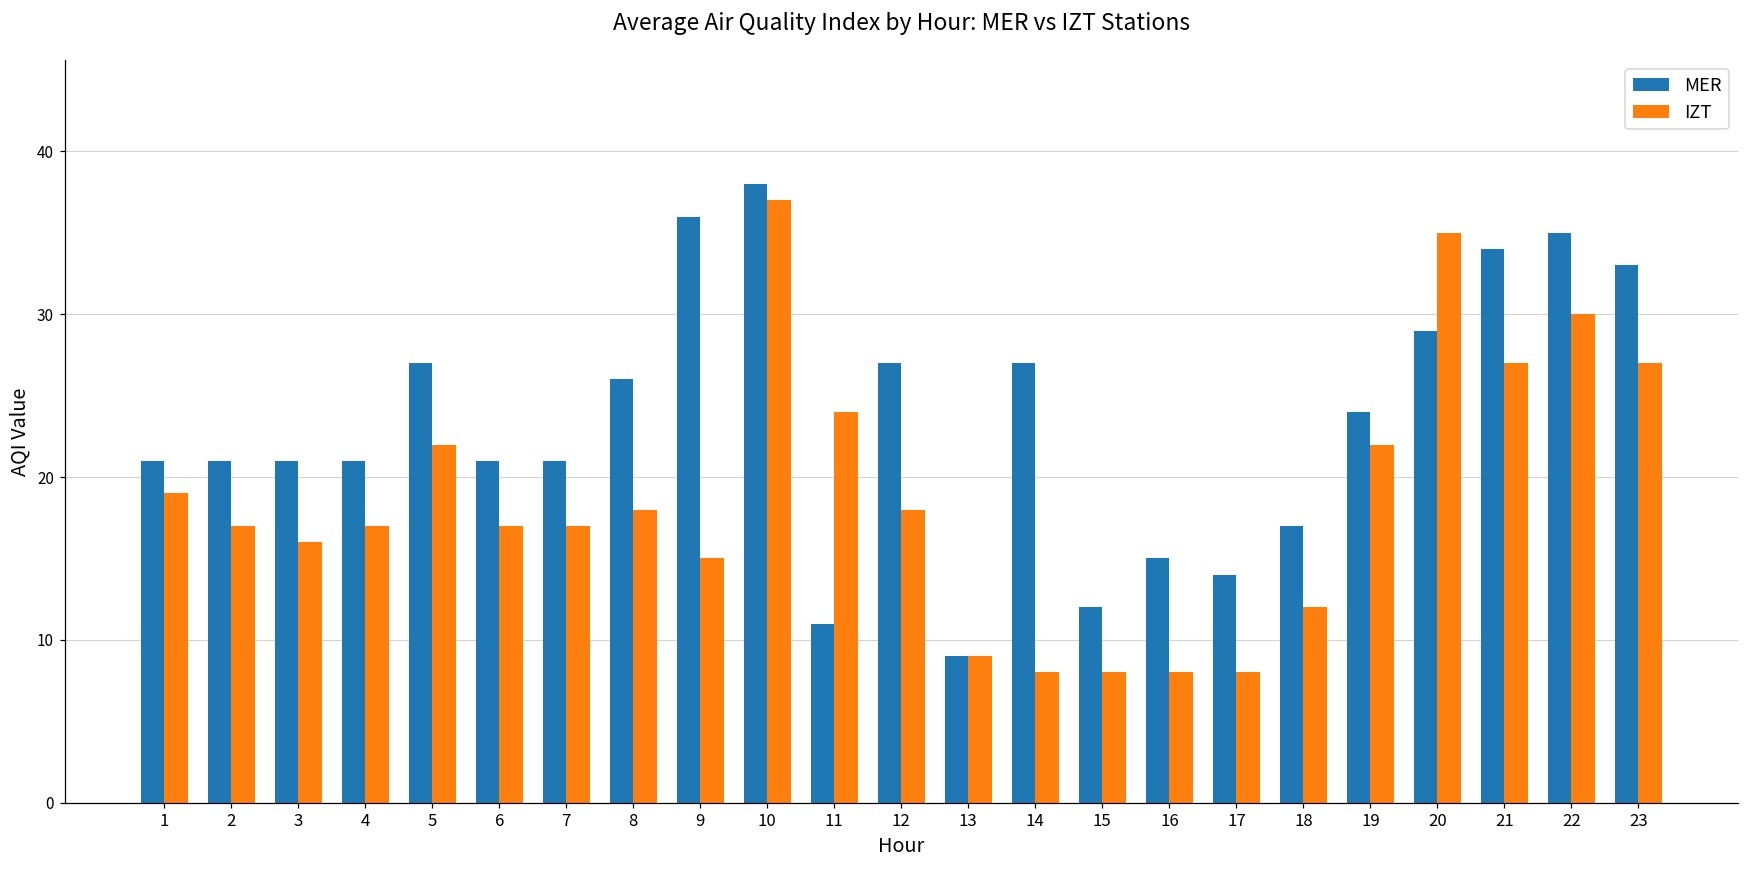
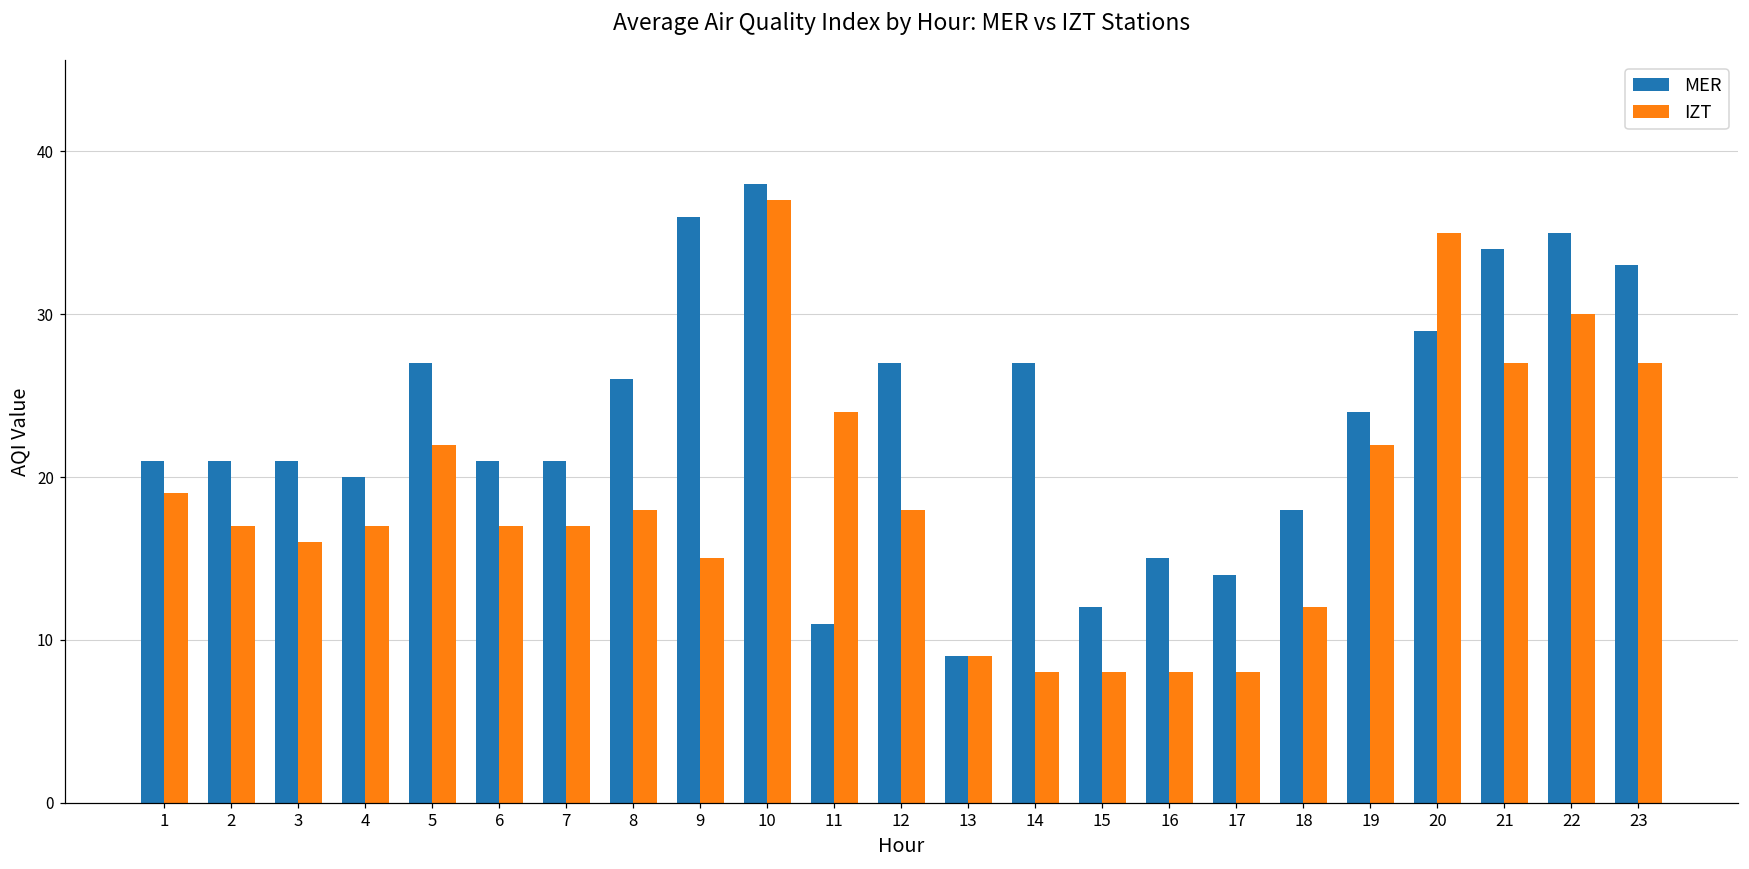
  {
    "MER": {
      "1": 21,
      "2": 21,
      "3": 21,
-     "4": 21,
+     "4": 20,
      "5": 27,
      "6": 21,
      "7": 21,
      "8": 26,
      "9": 36,
      "10": 38,
      "11": 11,
      "12": 27,
      "13": 9,
      "14": 27,
      "15": 12,
      "16": 15,
      "17": 14,
-     "18": 17,
+     "18": 18,
      "19": 24,
      "20": 29,
      "21": 34,
      "22": 35,
      "23": 33
    },
    "IZT": {
      "1": 19,
      "2": 17,
      "3": 16,
      "4": 17,
      "5": 22,
      "6": 17,
      "7": 17,
      "8": 18,
      "9": 15,
      "10": 37,
      "11": 24,
      "12": 18,
      "13": 9,
      "14": 8,
      "15": 8,
      "16": 8,
      "17": 8,
      "18": 12,
      "19": 22,
      "20": 35,
      "21": 27,
      "22": 30,
      "23": 27
    }
  }
